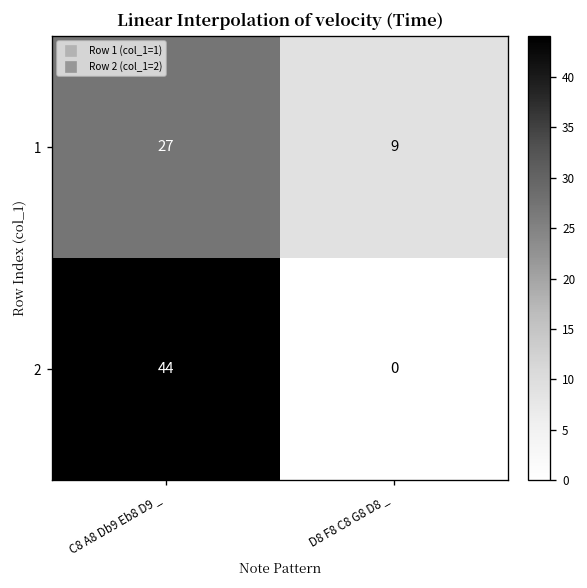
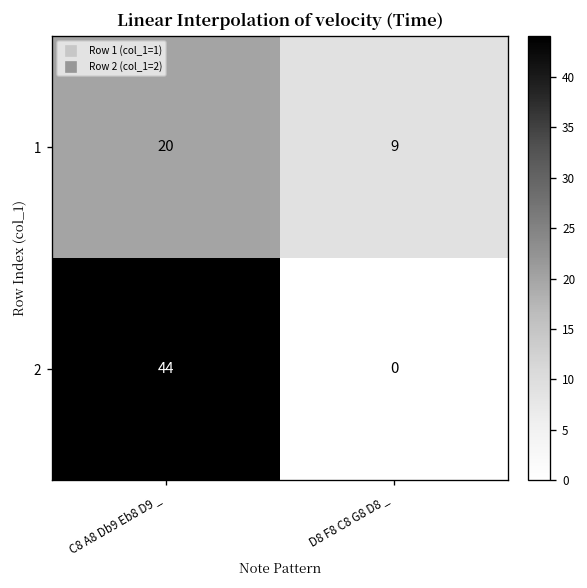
  {
    "1": {
-     "C8 A8 Db9 Eb8 D9 _": 27,
+     "C8 A8 Db9 Eb8 D9 _": 20,
      "D8 F8 C8 G8 D8 _": 9
    },
    "2": {
      "C8 A8 Db9 Eb8 D9 _": 44,
      "D8 F8 C8 G8 D8 _": 0
    }
  }
